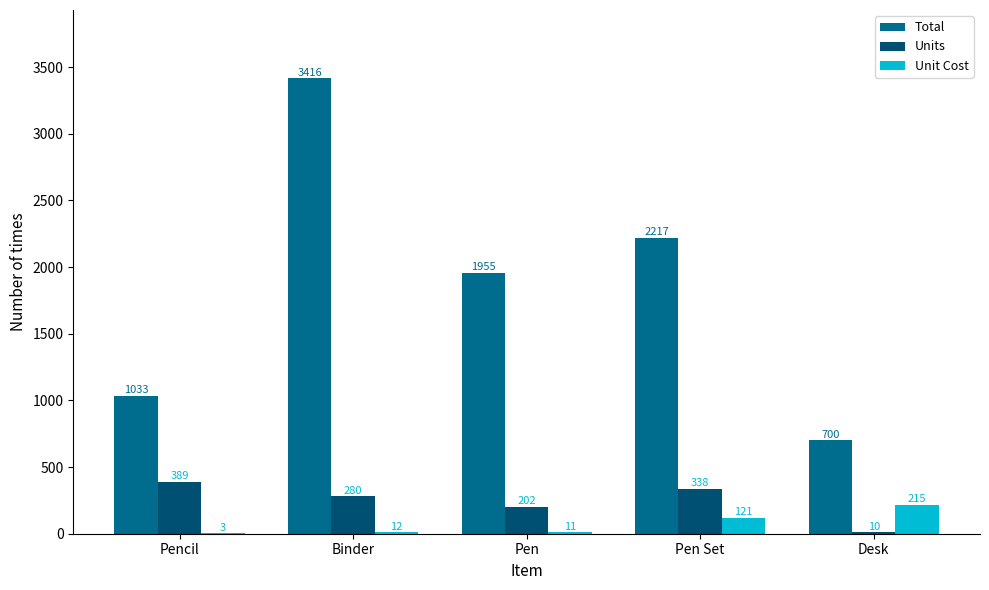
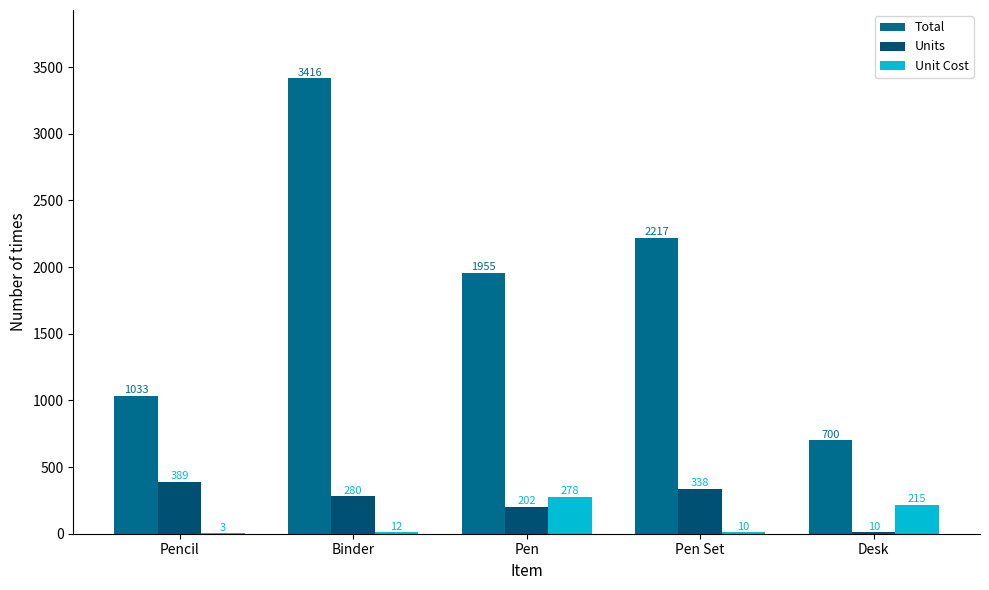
  {
    "Unit Cost": {
      "Pencil": 3,
      "Binder": 12,
-     "Pen": 11,
-     "Pen Set": 121,
+     "Pen": 278,
+     "Pen Set": 10,
      "Desk": 215
    }
  }
